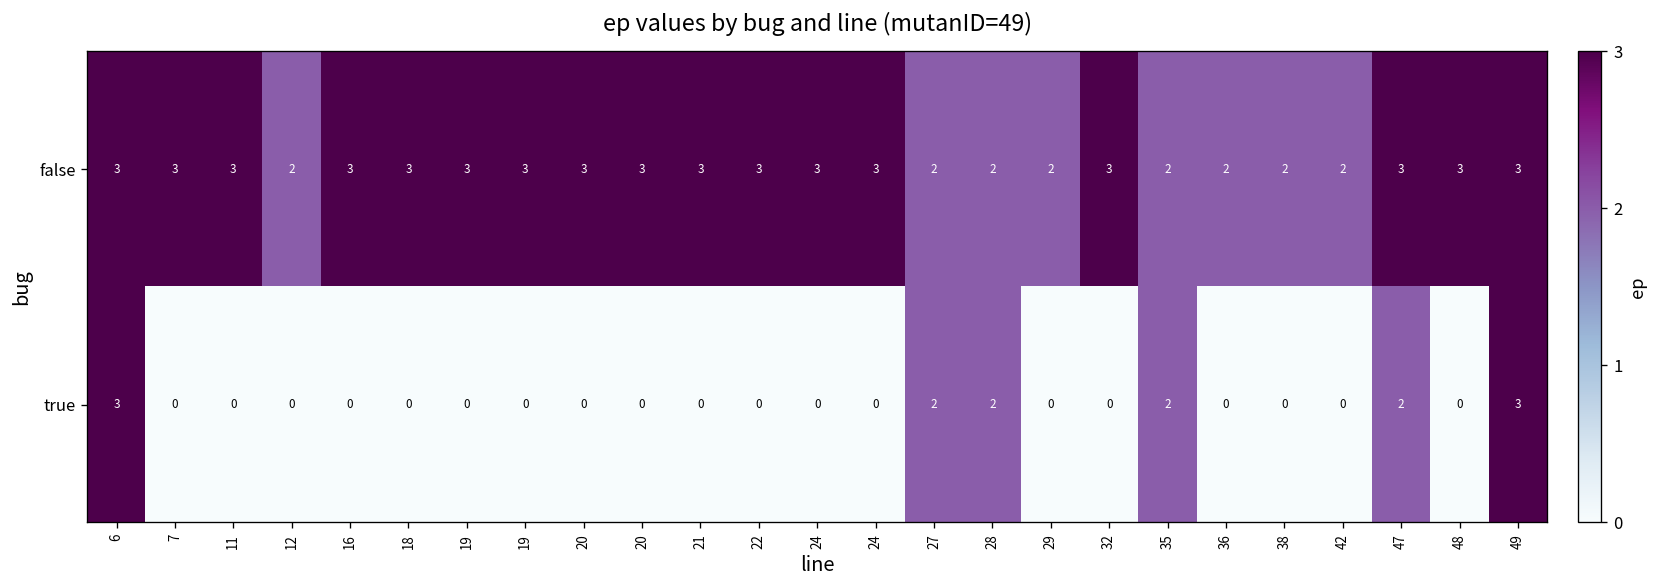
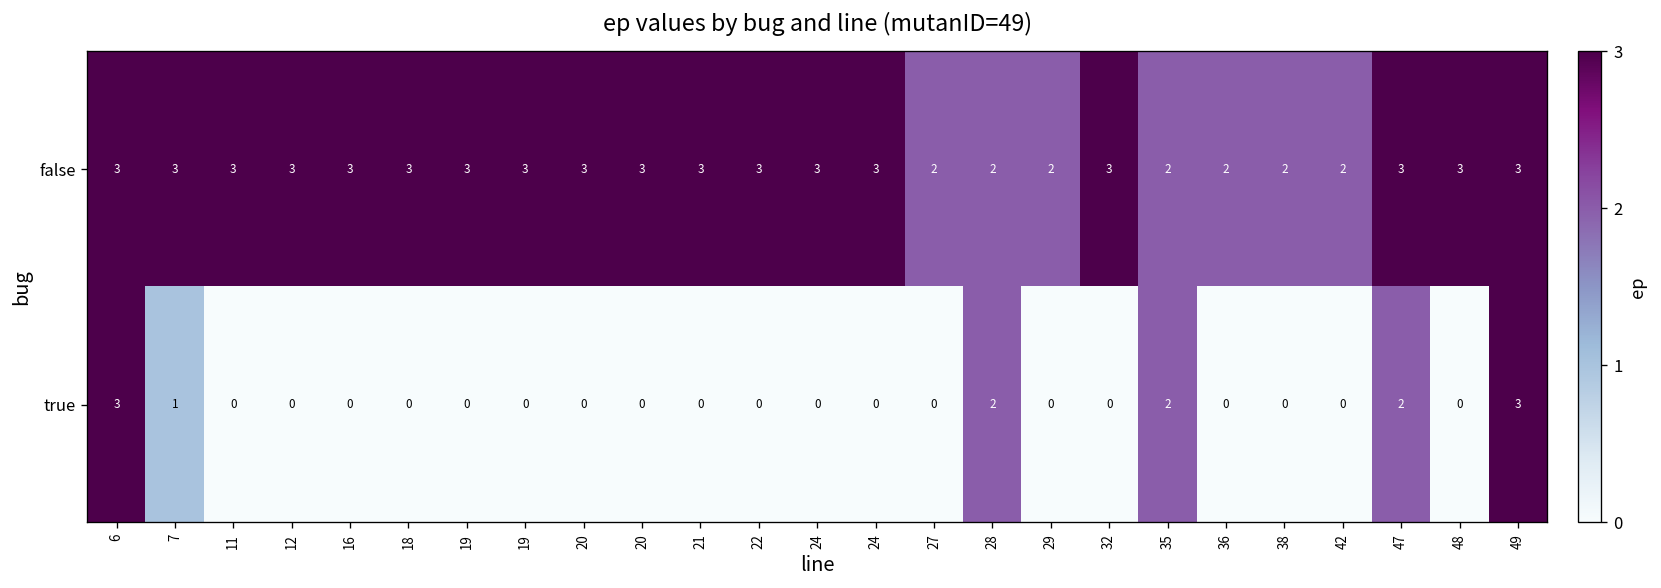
  {
    "false": {
      "6": 3,
      "7": 3,
      "11": 3,
-     "12": 2,
+     "12": 3,
      "16": 3,
      "18": 3,
      "21": 3,
      "22": 3,
      "27": 2,
      "28": 2,
      "29": 2,
      "32": 3,
      "35": 2,
      "36": 2,
      "38": 2,
      "42": 2,
      "47": 3,
      "48": 3,
      "49": 3
    },
    "true": {
      "6": 3,
-     "7": 0,
+     "7": 1,
      "11": 0,
      "12": 0,
      "16": 0,
      "18": 0,
      "21": 0,
      "22": 0,
-     "27": 2,
+     "27": 0,
      "28": 2,
      "29": 0,
      "32": 0,
      "35": 2,
      "36": 0,
      "38": 0,
      "42": 0,
      "47": 2,
      "48": 0,
      "49": 3
    }
  }
